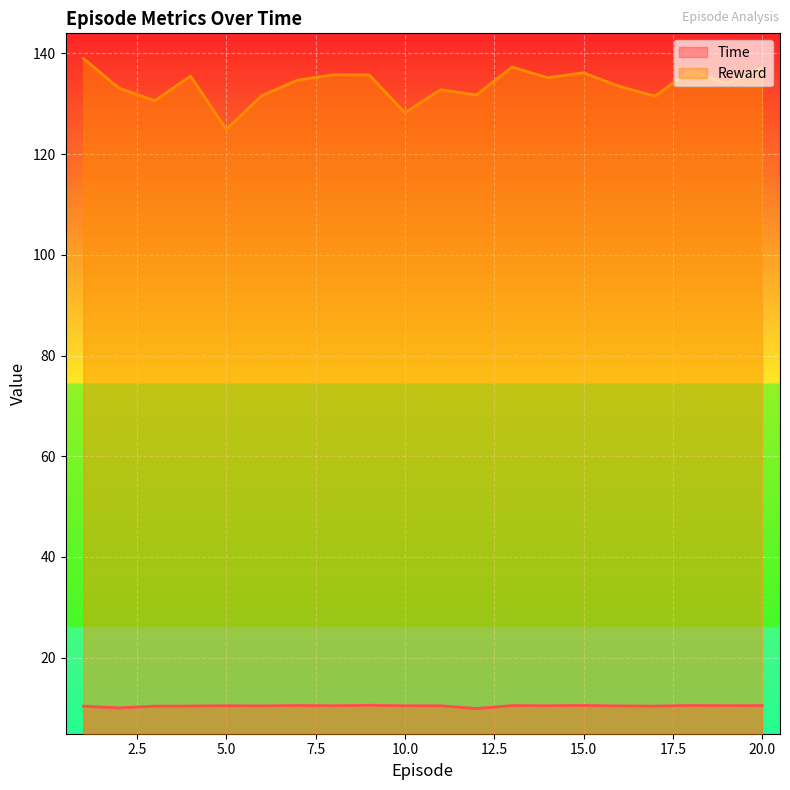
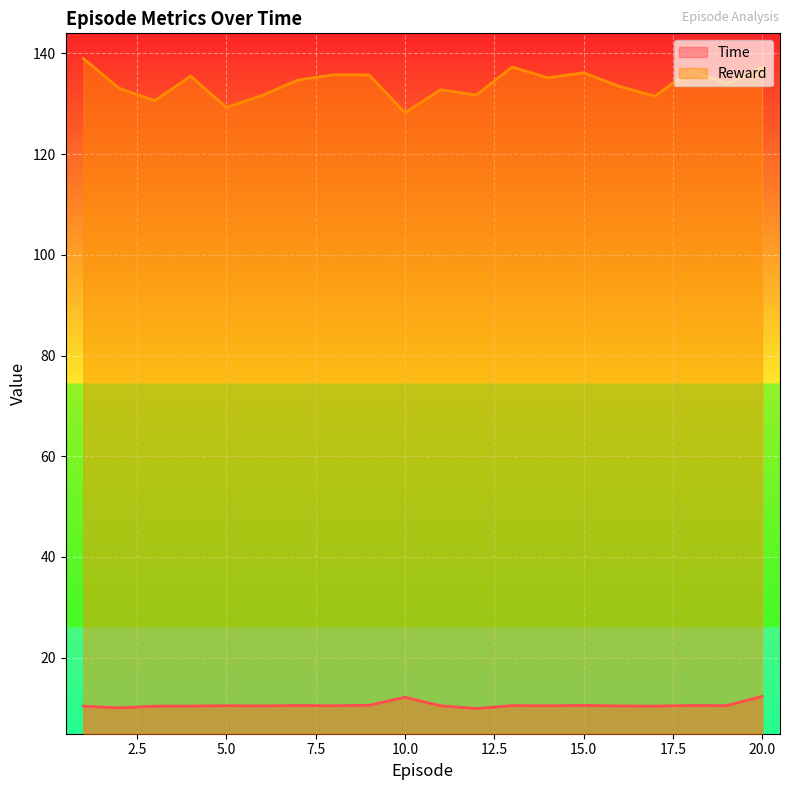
  {
    "Time": {
      "5.0": 10,
-     "10.0": 10,
+     "10.0": 12,
      "15.0": 11,
-     "20.0": 10
+     "20.0": 12
    },
    "Reward": {
-     "5.0": 125,
+     "5.0": 129,
      "10.0": 128,
      "15.0": 136
    }
  }
